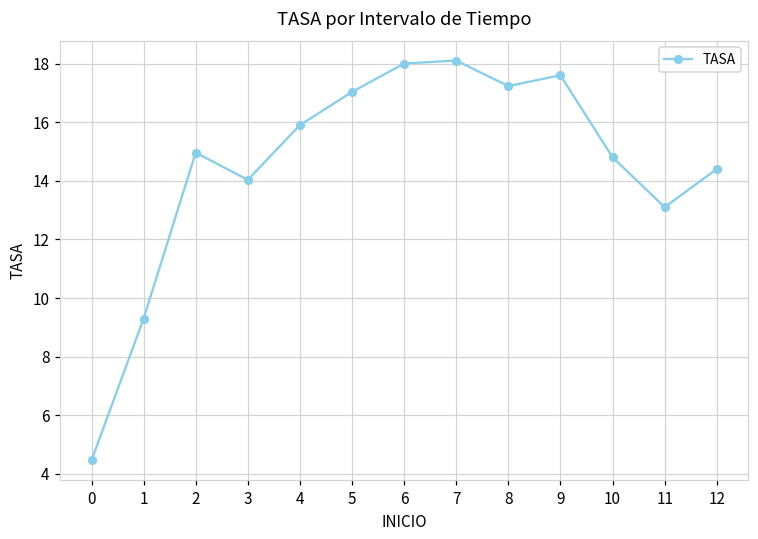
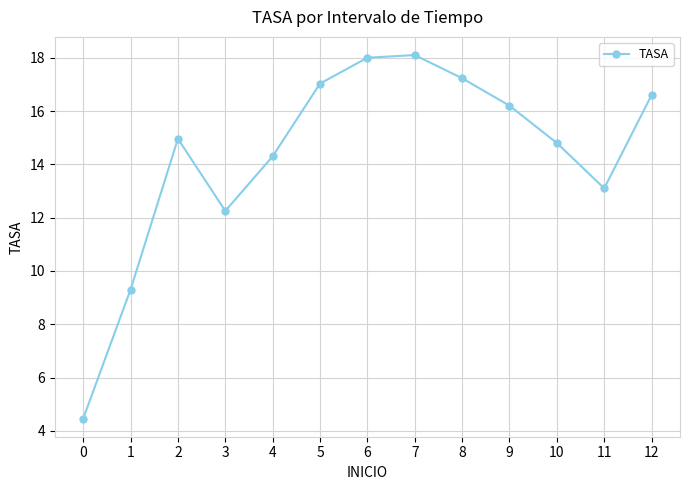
  {
    "0": 4.5,
    "1": 9.3,
    "2": 15.0,
-   "3": 14.0,
-   "4": 15.9,
+   "3": 12.3,
+   "4": 14.3,
    "5": 17.0,
    "6": 18.0,
    "7": 18.1,
    "8": 17.2,
-   "9": 17.6,
+   "9": 16.2,
    "10": 14.8,
    "11": 13.1,
-   "12": 14.4
+   "12": 16.6
  }
